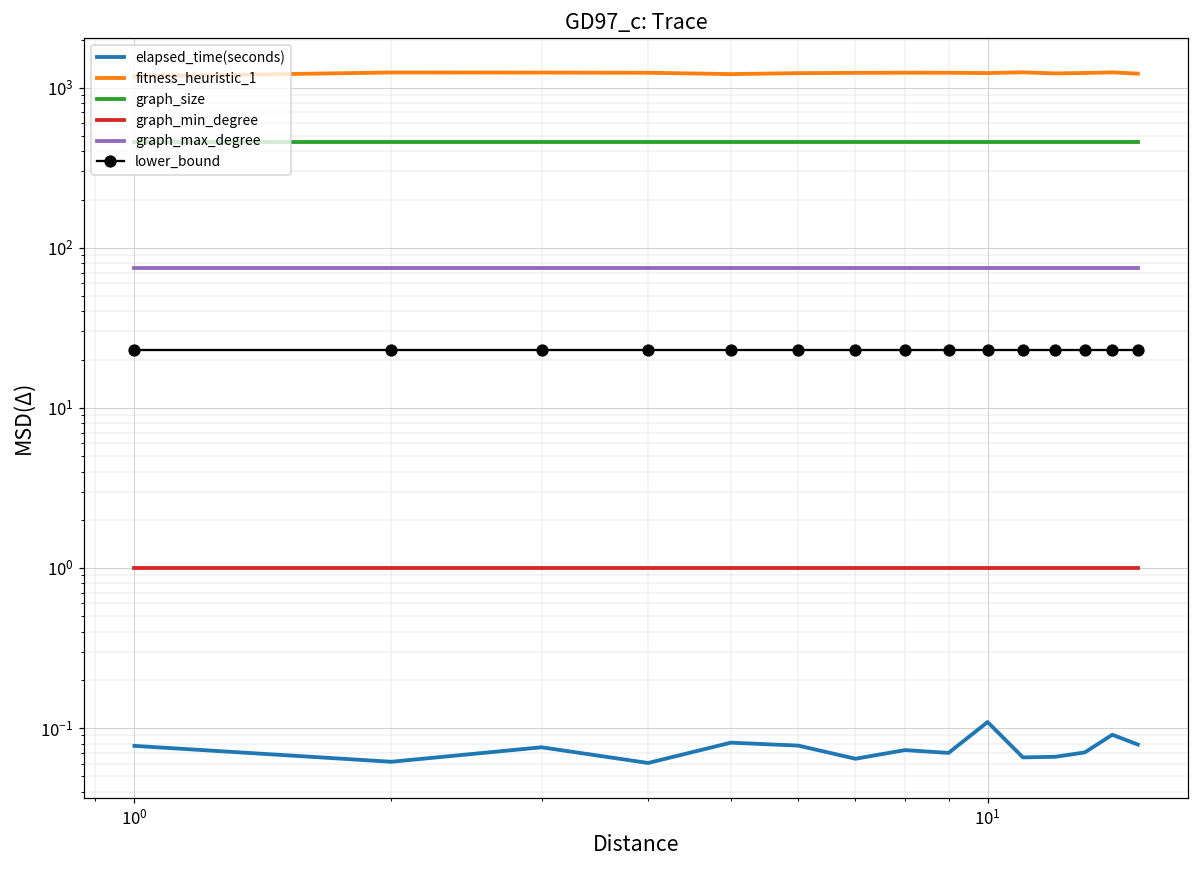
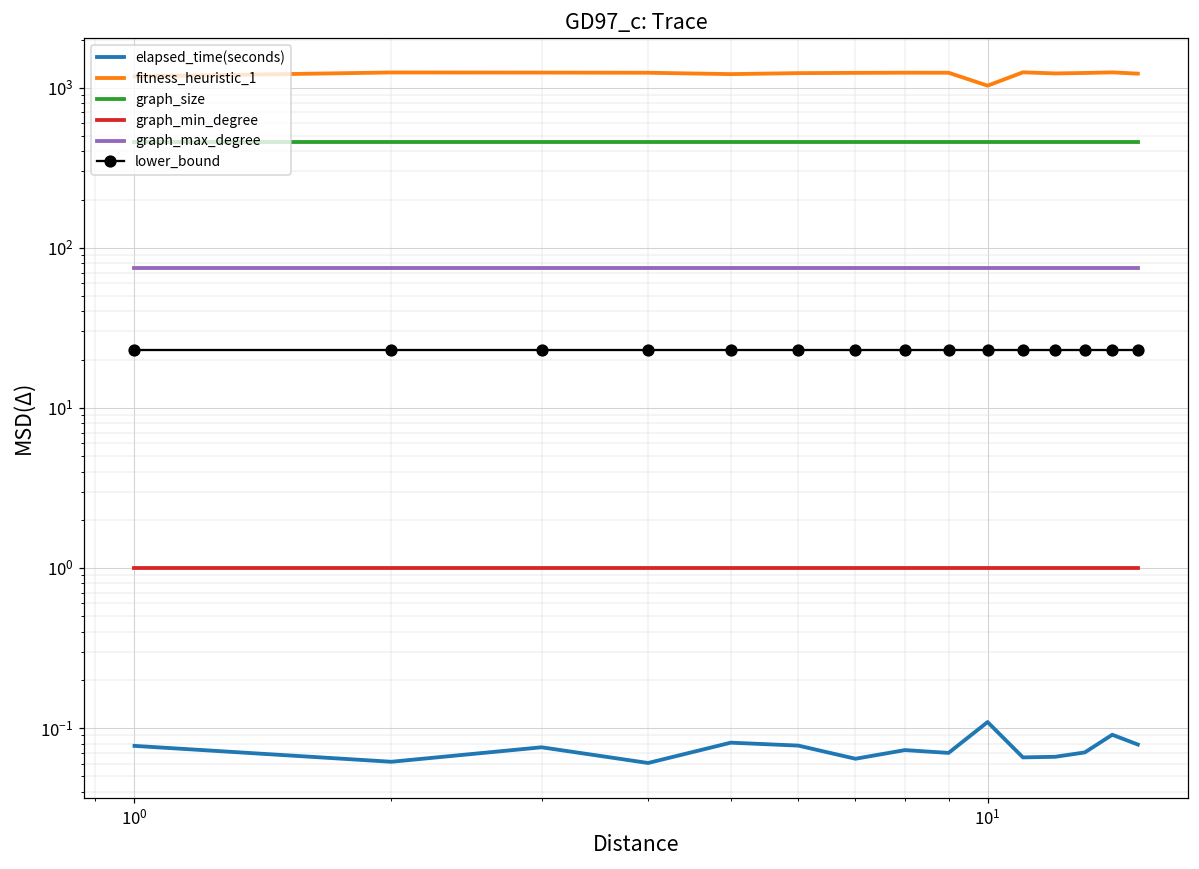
  {
    "elapsed_time(seconds)": {
      "10^0": 0.08,
      "10^1": 0.11
    },
    "fitness_heuristic_1": {
-     "10^1": 1200
+     "10^1": 1000
    },
    "graph_size": {
      "10^1": 460
    },
    "graph_min_degree": {
      "10^0": 1,
      "10^1": 1
    },
    "graph_max_degree": {
      "10^0": 80,
      "10^1": 80
    },
    "lower_bound": {
      "10^0": 23,
      "10^1": 23
    }
  }
